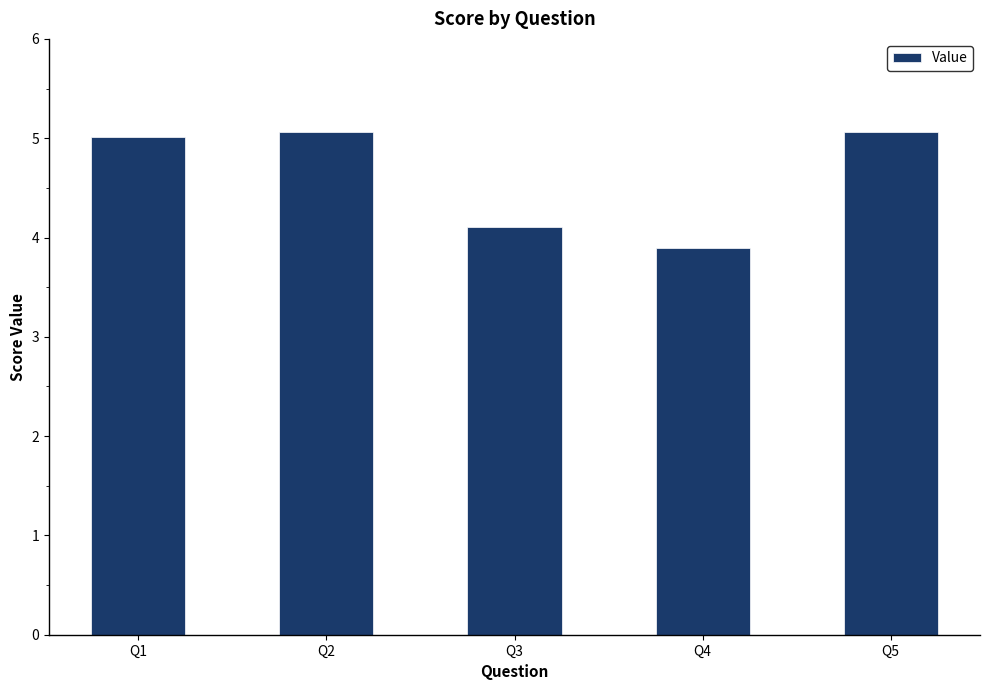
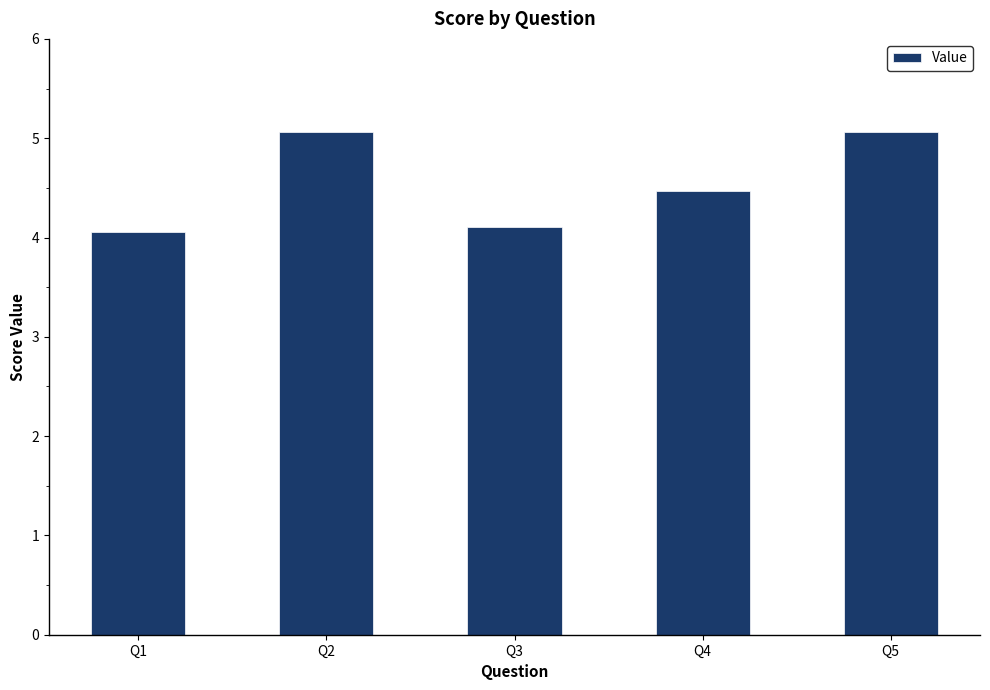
  {
-   "Q1": 5.0,
+   "Q1": 4.1,
    "Q2": 5.1,
    "Q3": 4.1,
-   "Q4": 3.9,
+   "Q4": 4.5,
    "Q5": 5.1
  }
